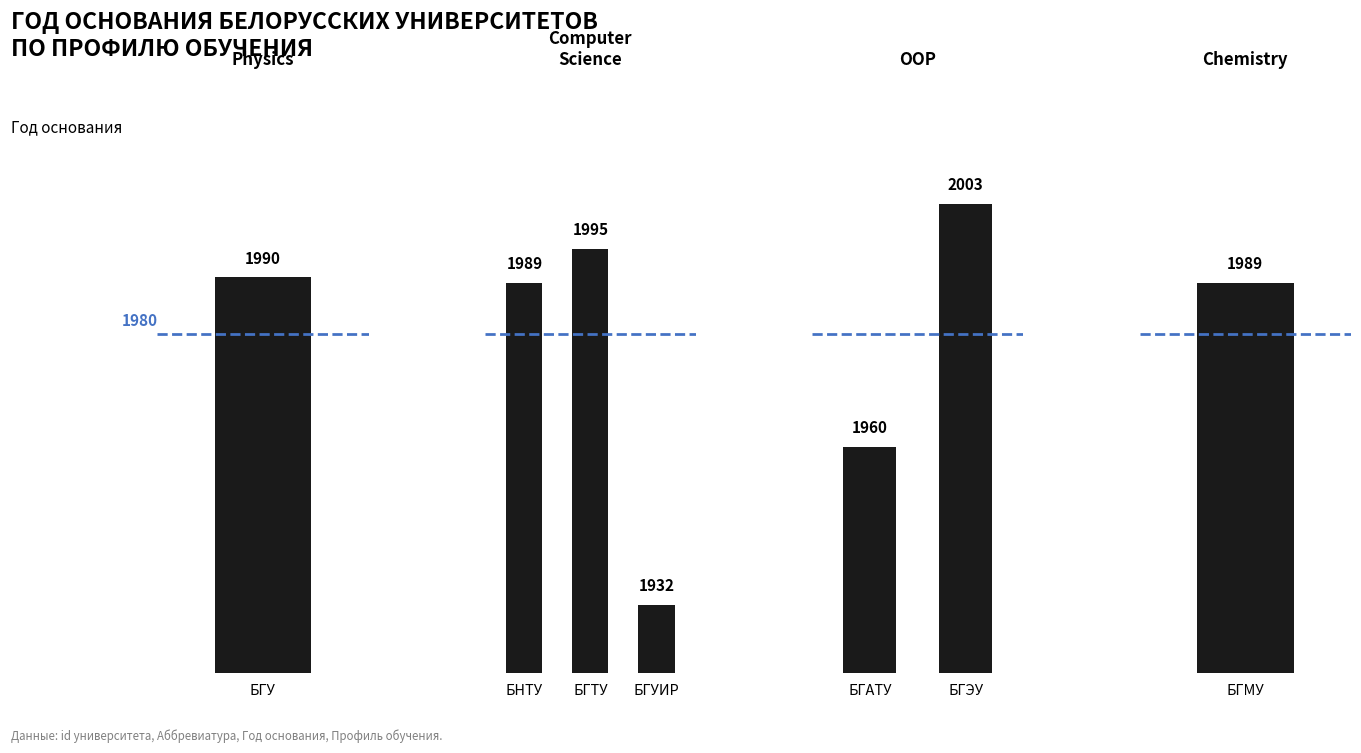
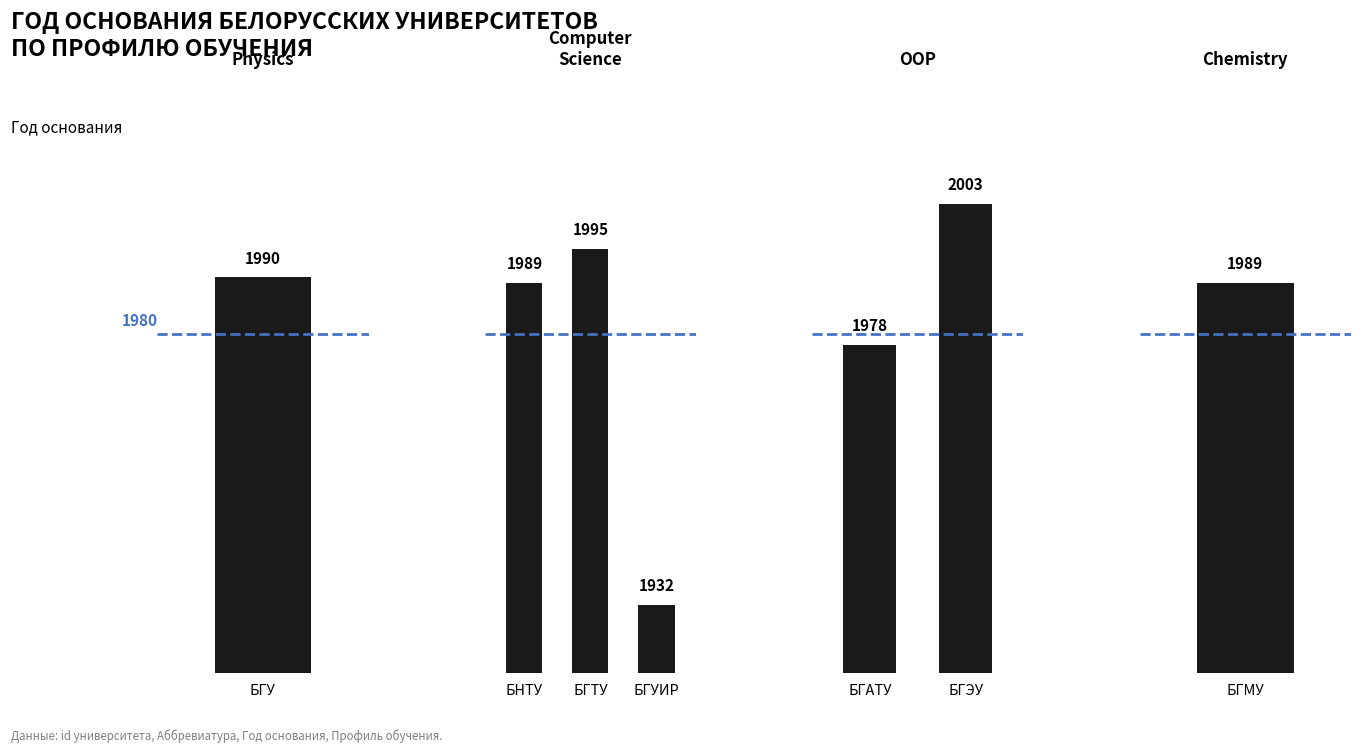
  {
    "Physics": {
      "БГУ": 1990
    },
    "Computer Science": {
      "БНТУ": 1989,
      "БГТУ": 1995,
      "БГУИР": 1932
    },
    "OOP": {
-     "БГАТУ": 1960,
+     "БГАТУ": 1978,
      "БГЭУ": 2003
    },
    "Chemistry": {
      "БГМУ": 1989
    }
  }
